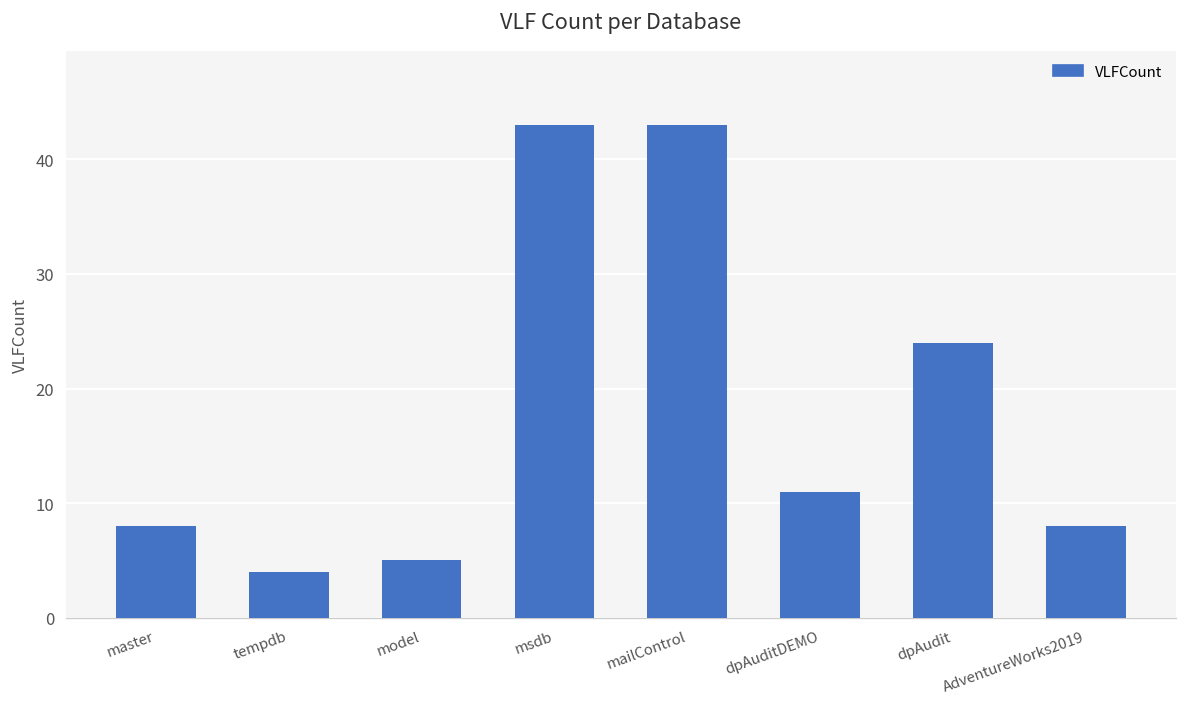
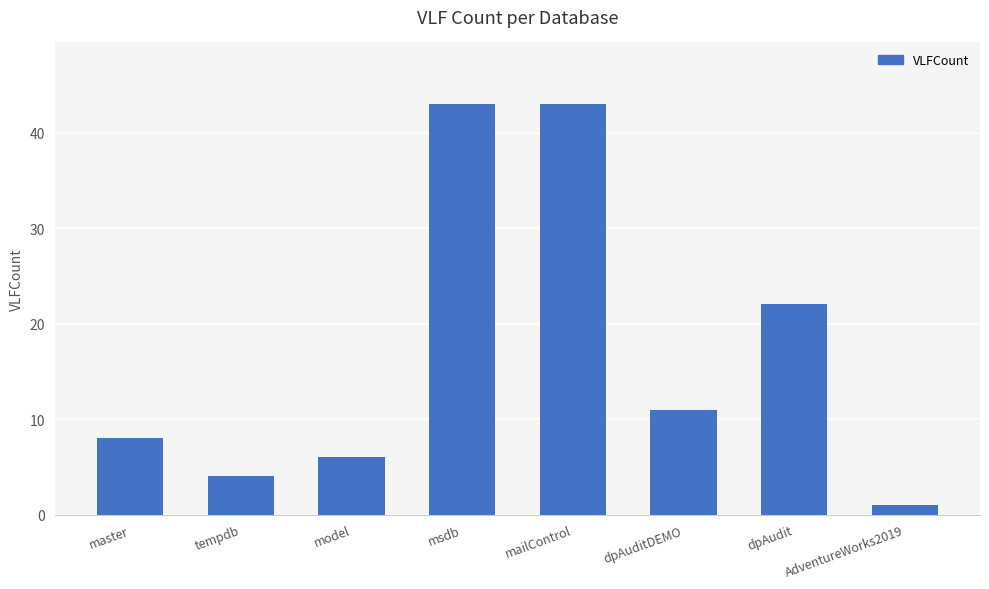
  {
    "master": 8,
    "tempdb": 4,
-   "model": 5,
+   "model": 6,
    "msdb": 43,
    "mailControl": 43,
    "dpAuditDEMO": 11,
-   "dpAudit": 24,
-   "AdventureWorks2019": 8
+   "dpAudit": 22,
+   "AdventureWorks2019": 1
  }
